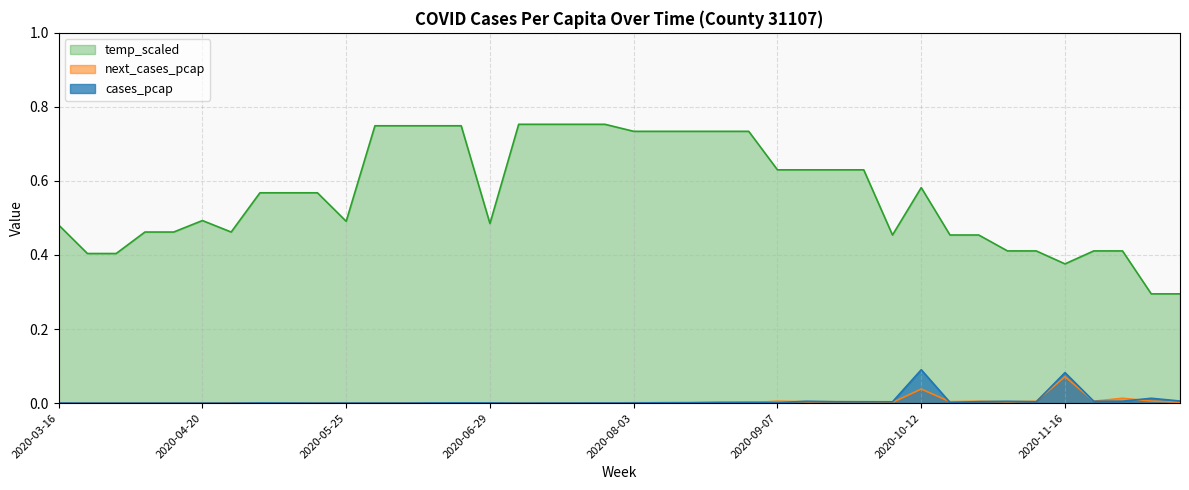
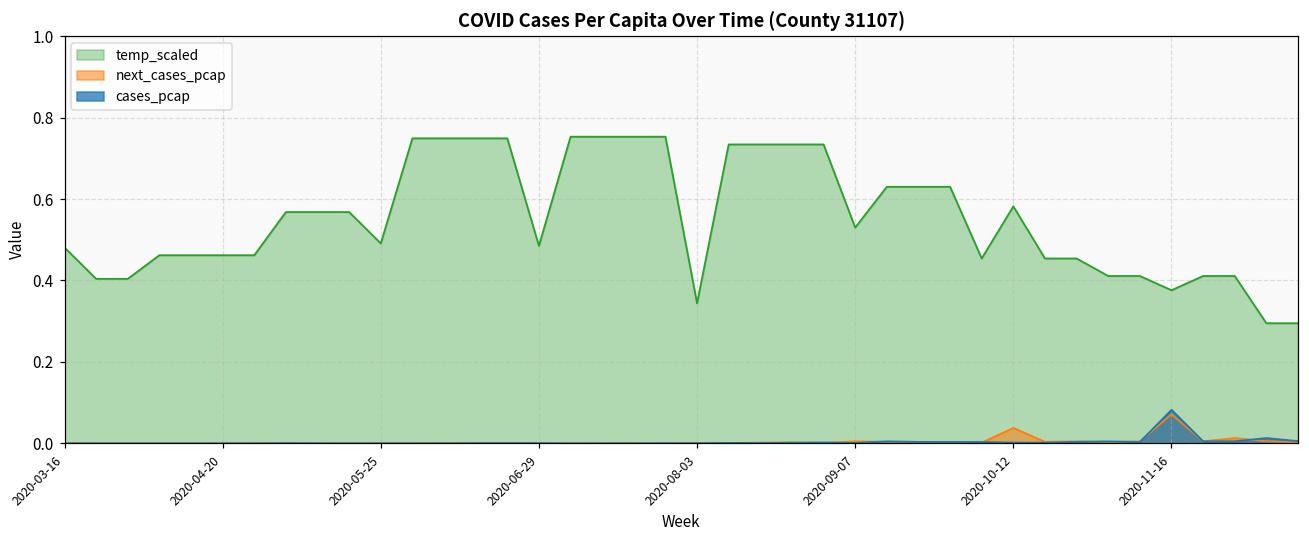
  {
    "temp_scaled": {
      "2020-03-16": 0.48,
-     "2020-04-20": 0.49,
+     "2020-04-20": 0.46,
      "2020-05-25": 0.49,
      "2020-06-29": 0.49,
-     "2020-08-03": 0.73,
-     "2020-09-07": 0.63,
+     "2020-08-03": 0.34,
+     "2020-09-07": 0.53,
      "2020-10-12": 0.58,
      "2020-11-16": 0.38
    },
    "next_cases_pcap": {
      "2020-10-12": 0.04,
      "2020-11-16": 0.07
    },
    "cases_pcap": {
-     "2020-10-12": 0.09,
+     "2020-10-12": 0.00,
      "2020-11-16": 0.08
    }
  }
